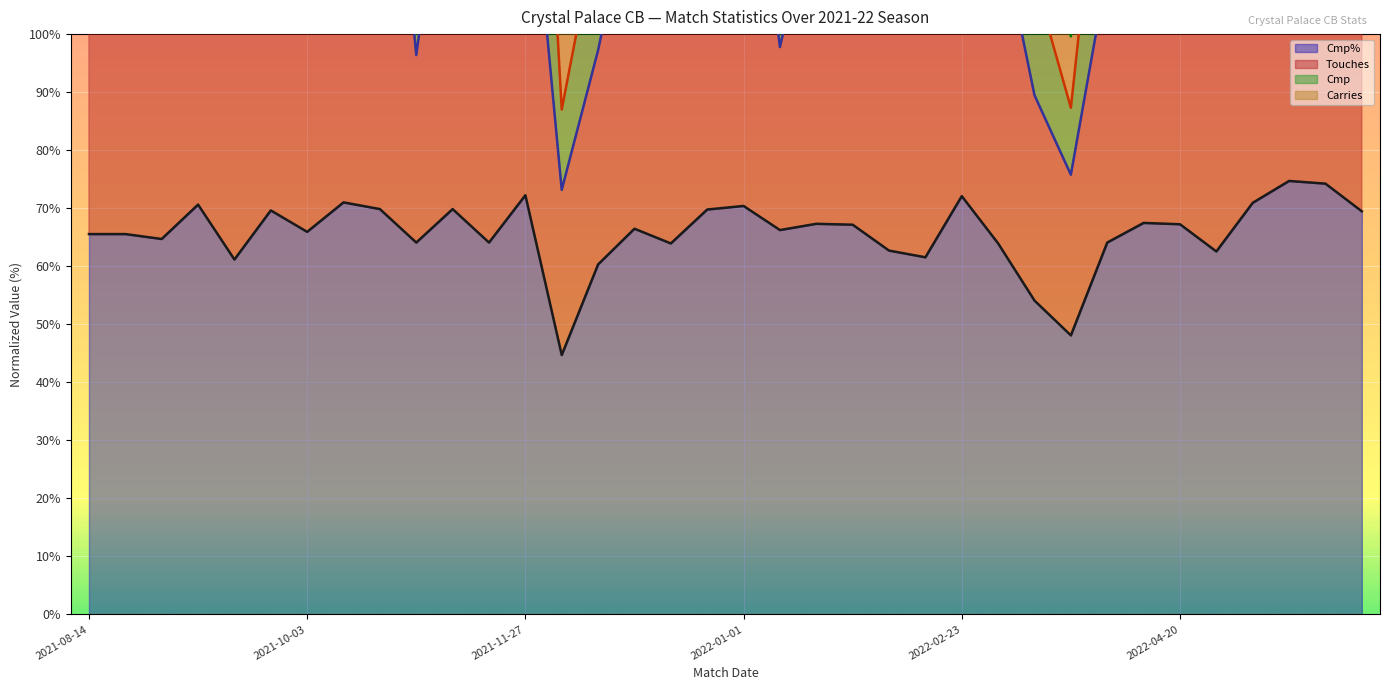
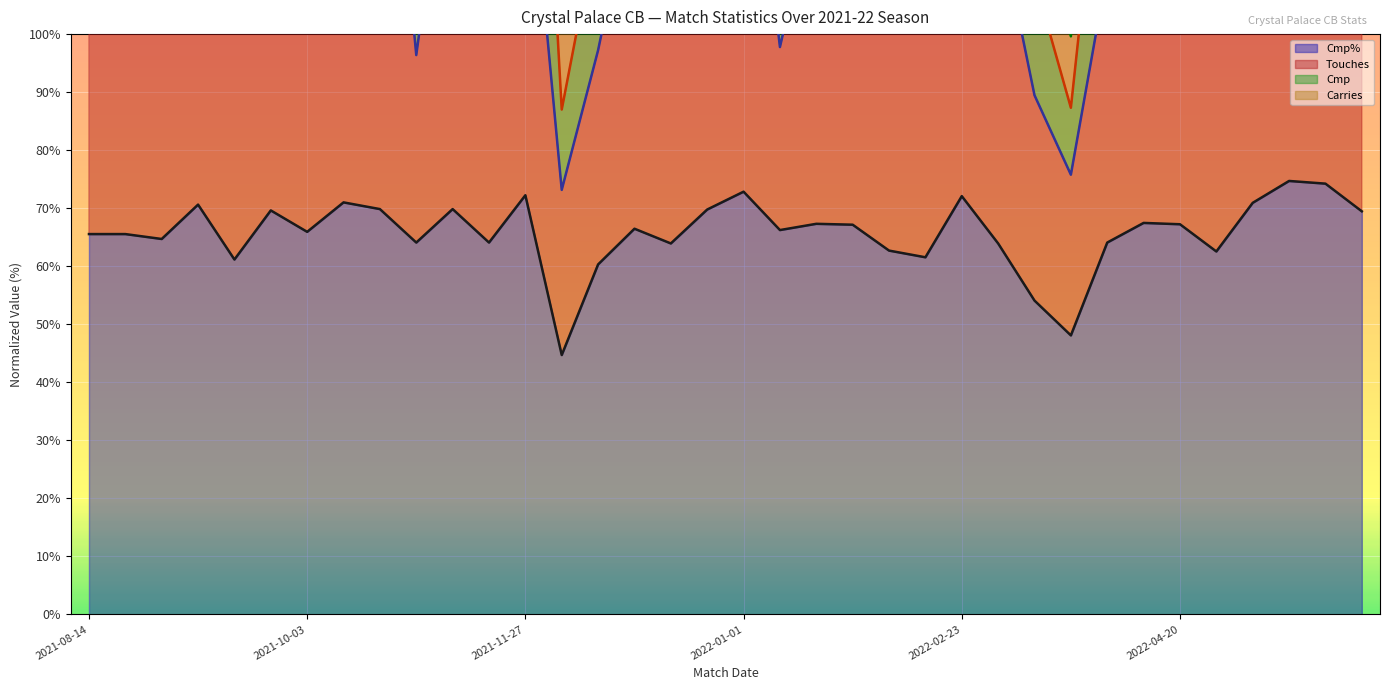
  {
    "Cmp%": {
      "2021-08-14": "66%",
      "2021-10-03": "66%",
      "2021-11-27": "72%",
-     "2022-01-01": "70%",
+     "2022-01-01": "73%",
      "2022-02-23": "72%",
      "2022-04-20": "67%"
    }
  }
